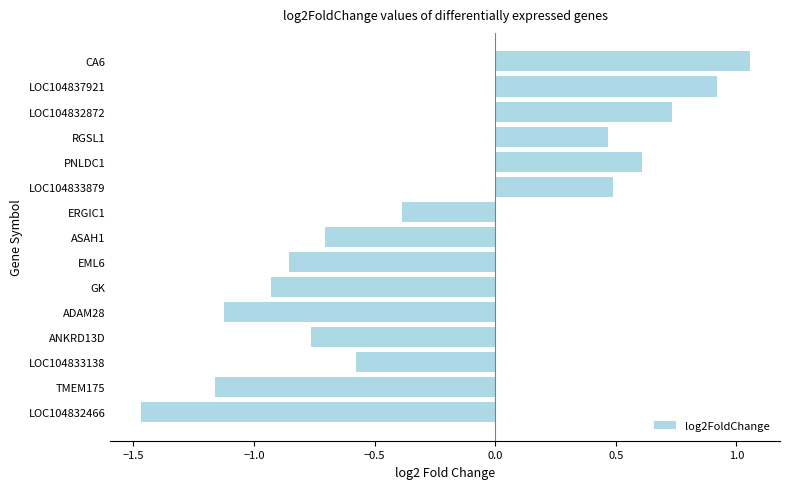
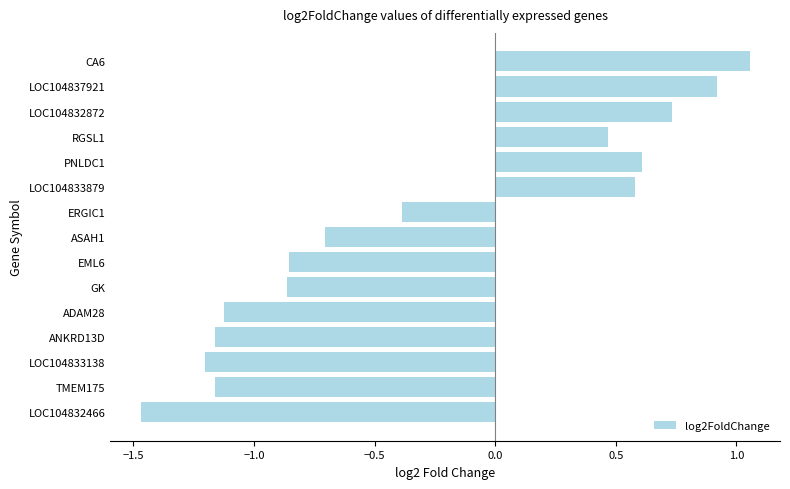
  {
    "CA6": 1.05,
    "LOC104837921": 0.92,
    "LOC104832872": 0.73,
    "RGSL1": 0.47,
    "PNLDC1": 0.61,
-   "LOC104833879": 0.49,
+   "LOC104833879": 0.58,
    "ERGIC1": -0.39,
    "ASAH1": -0.71,
    "EML6": -0.86,
-   "GK": -0.93,
+   "GK": -0.86,
    "ADAM28": -1.12,
-   "ANKRD13D": -0.76,
-   "LOC104833138": -0.58,
+   "ANKRD13D": -1.16,
+   "LOC104833138": -1.21,
    "TMEM175": -1.16,
    "LOC104832466": -1.47
  }
